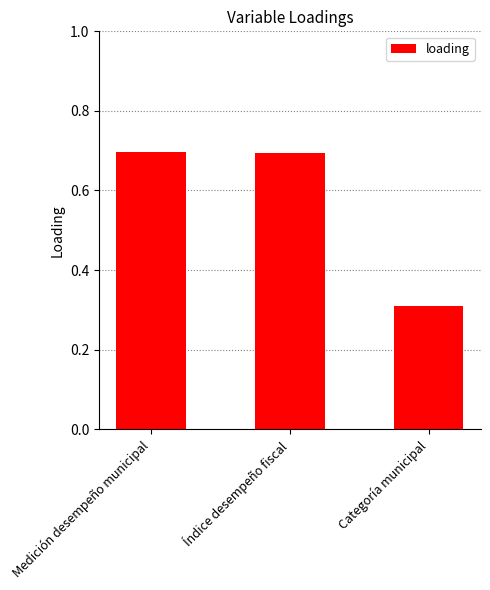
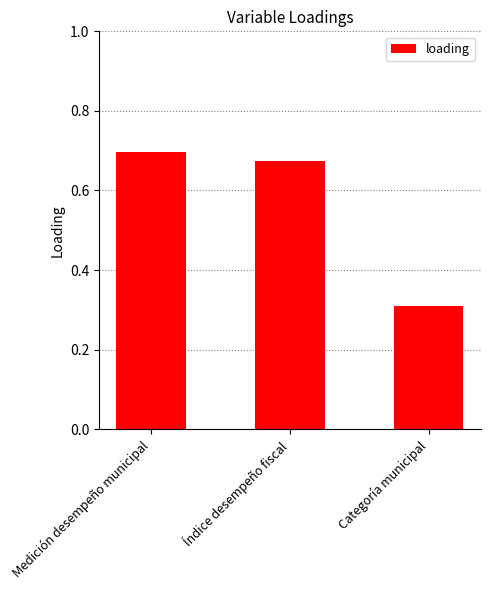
  {
    "Medición desempeño municipal": 0.70,
-   "Índice desempeño fiscal": 0.69,
+   "Índice desempeño fiscal": 0.67,
    "Categoría municipal": 0.31
  }
